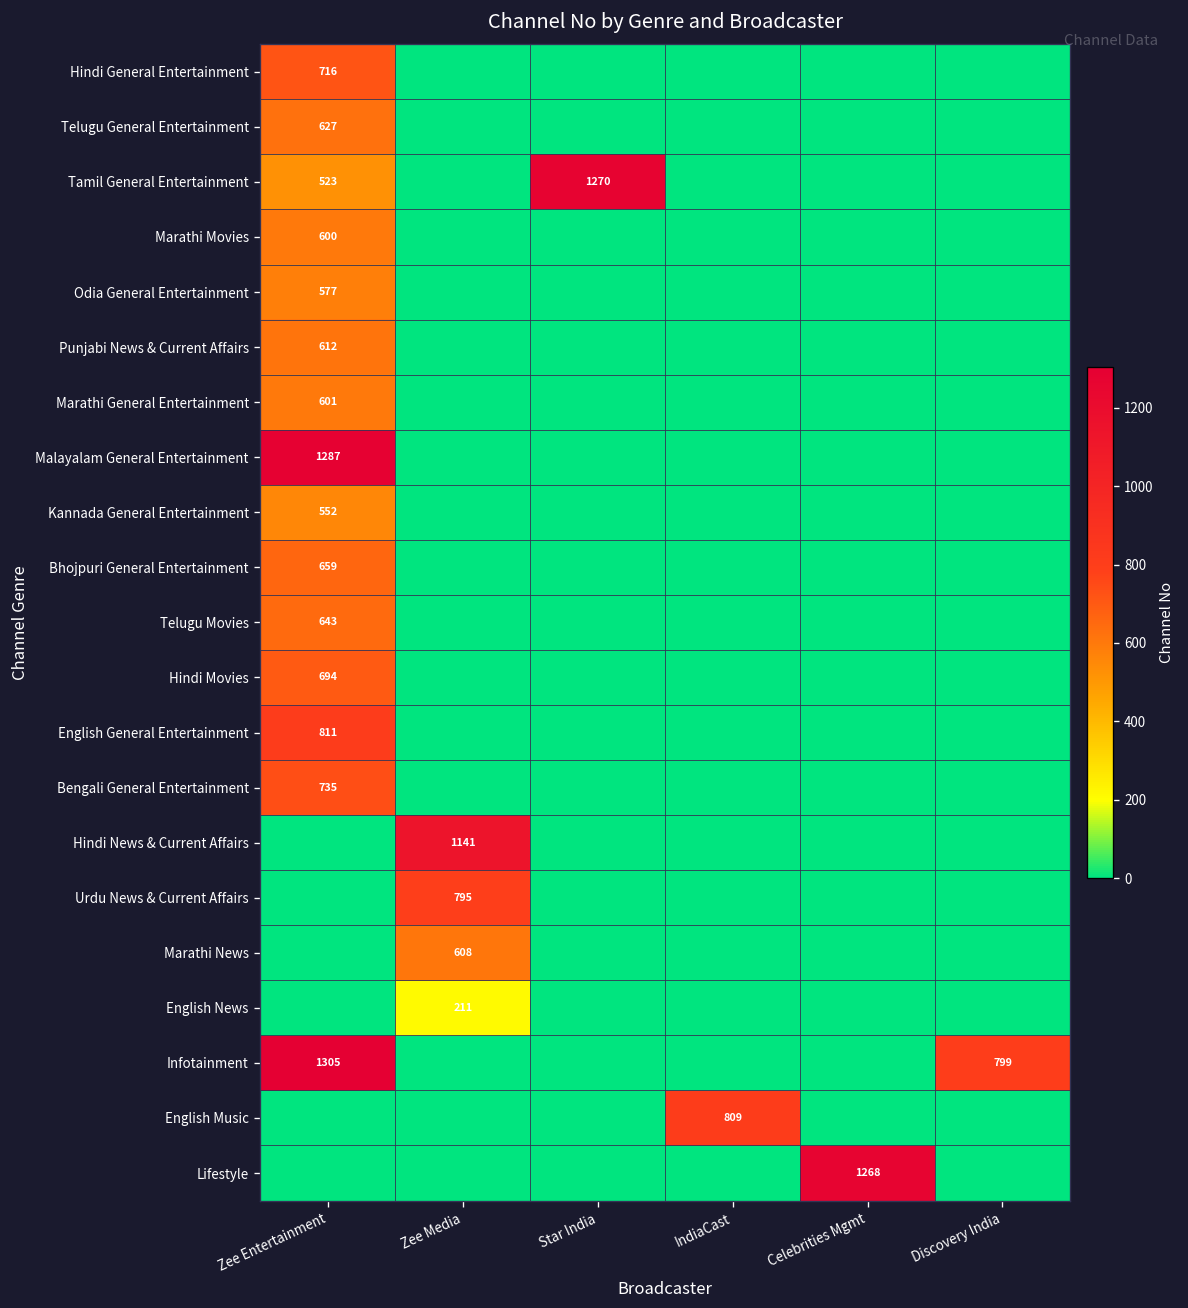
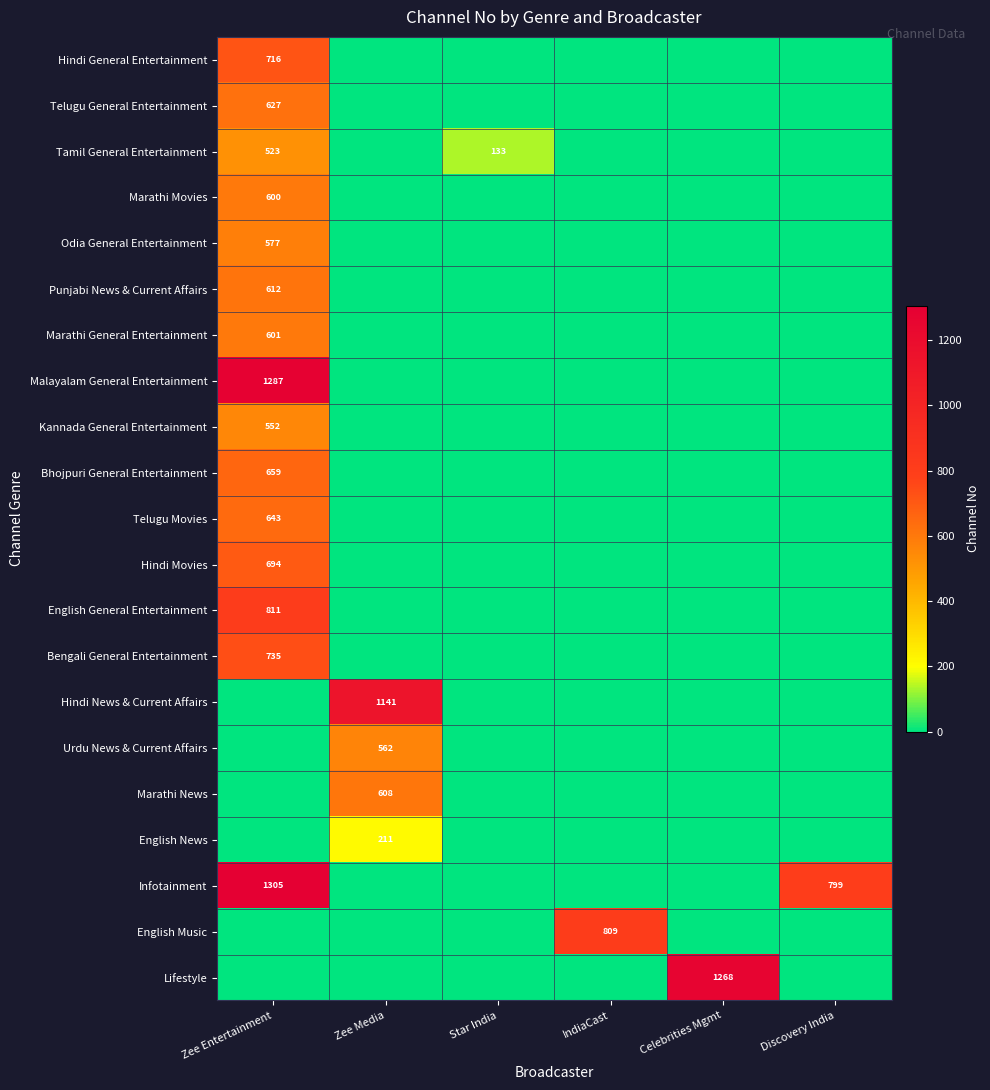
  {
    "Hindi General Entertainment": {
      "Zee Entertainment": 716
    },
    "Telugu General Entertainment": {
      "Zee Entertainment": 627
    },
    "Tamil General Entertainment": {
      "Zee Entertainment": 523,
-     "Star India": 1270
+     "Star India": 133
    },
    "Marathi Movies": {
      "Zee Entertainment": 600
    },
    "Odia General Entertainment": {
      "Zee Entertainment": 577
    },
    "Punjabi News & Current Affairs": {
      "Zee Entertainment": 612
    },
    "Marathi General Entertainment": {
      "Zee Entertainment": 601
    },
    "Malayalam General Entertainment": {
      "Zee Entertainment": 1287
    },
    "Kannada General Entertainment": {
      "Zee Entertainment": 552
    },
    "Bhojpuri General Entertainment": {
      "Zee Entertainment": 659
    },
    "Telugu Movies": {
      "Zee Entertainment": 643
    },
    "Hindi Movies": {
      "Zee Entertainment": 694
    },
    "English General Entertainment": {
      "Zee Entertainment": 811
    },
    "Bengali General Entertainment": {
      "Zee Entertainment": 735
    },
    "Hindi News & Current Affairs": {
      "Zee Media": 1141
    },
    "Urdu News & Current Affairs": {
-     "Zee Media": 795
+     "Zee Media": 562
    },
    "Marathi News": {
      "Zee Media": 608
    },
    "English News": {
      "Zee Media": 211
    },
    "Infotainment": {
      "Zee Entertainment": 1305,
      "Discovery India": 799
    },
    "English Music": {
      "IndiaCast": 809
    },
    "Lifestyle": {
      "Celebrities Mgmt": 1268
    }
  }
